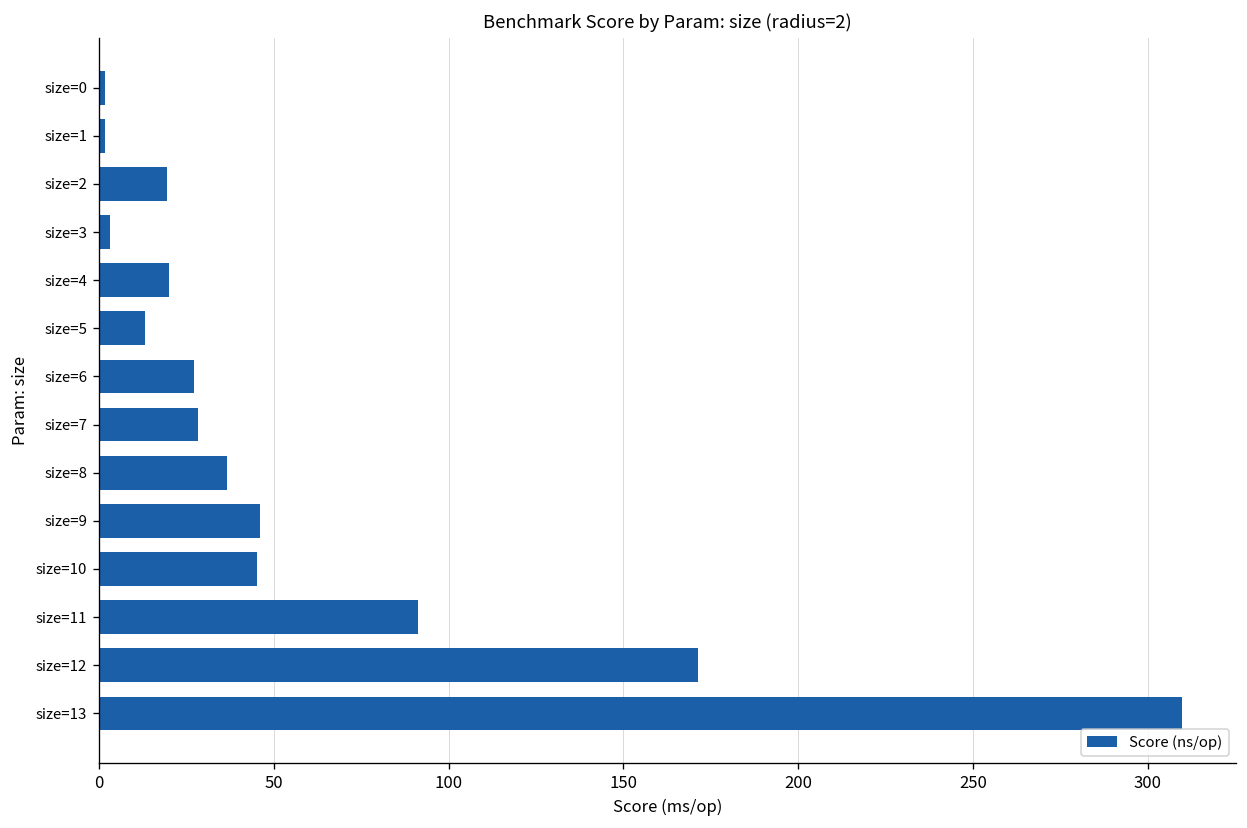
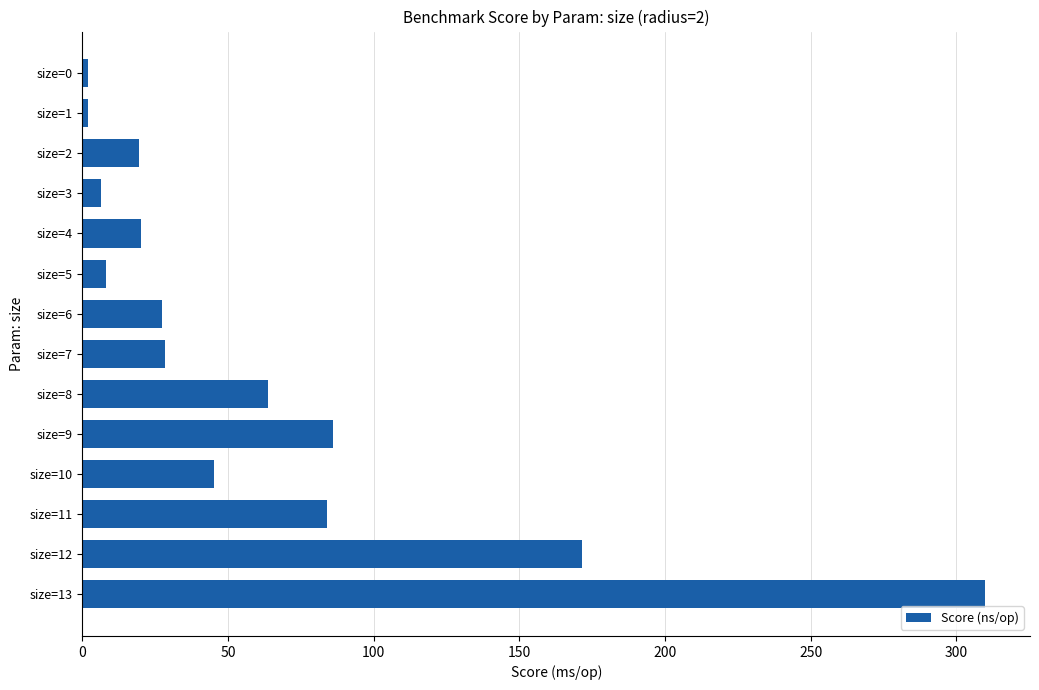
  {
    "size=0": 2,
    "size=1": 2,
    "size=2": 19,
-   "size=3": 3,
+   "size=3": 6,
    "size=4": 20,
-   "size=5": 13,
+   "size=5": 8,
    "size=6": 27,
    "size=7": 28,
-   "size=8": 37,
-   "size=9": 46,
+   "size=8": 64,
+   "size=9": 86,
    "size=10": 45,
-   "size=11": 91,
+   "size=11": 84,
    "size=12": 171,
    "size=13": 310
  }
